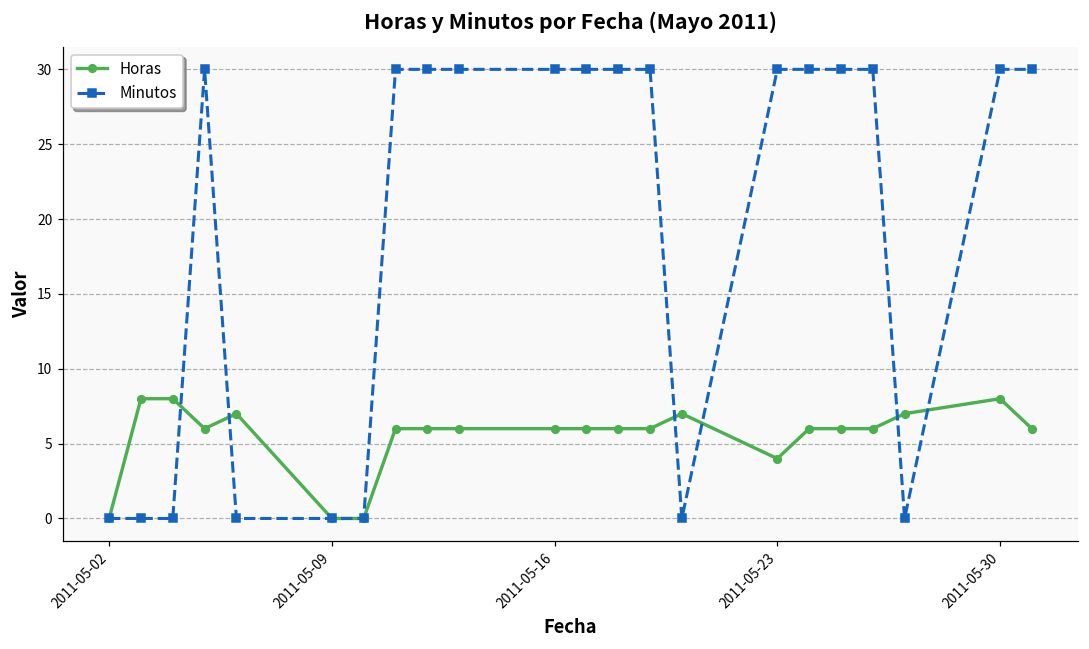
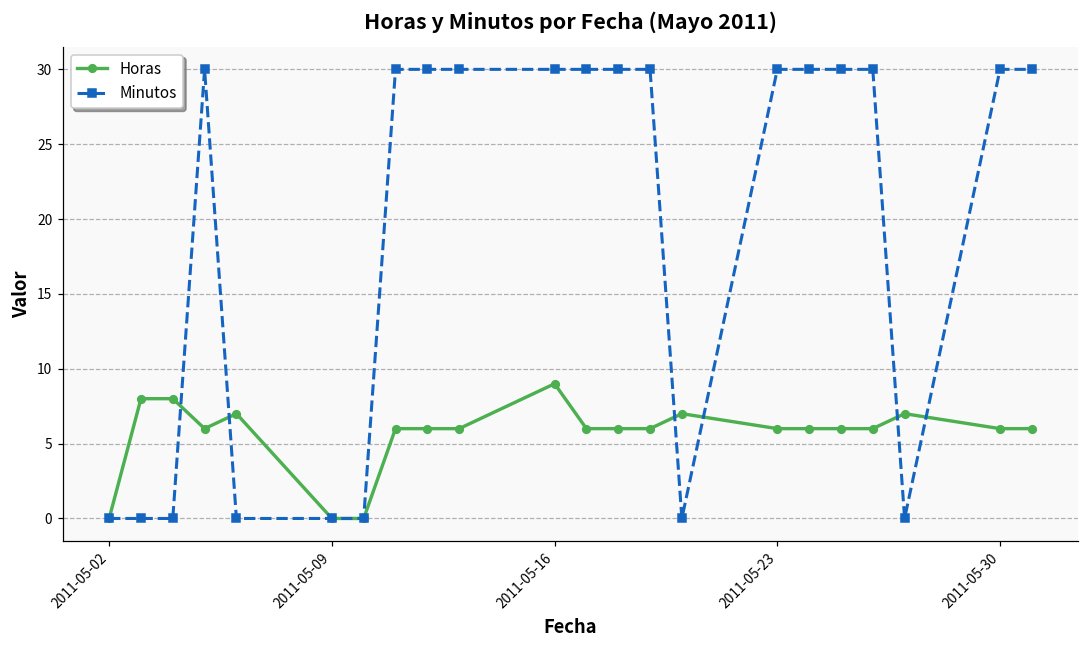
  {
    "Horas": {
-     "2011-05-16": 6,
-     "2011-05-23": 4,
-     "2011-05-30": 8
+     "2011-05-16": 9,
+     "2011-05-23": 6,
+     "2011-05-30": 6
    },
    "Minutos": {
      "2011-05-16": 30,
      "2011-05-23": 30,
      "2011-05-30": 30
    }
  }
